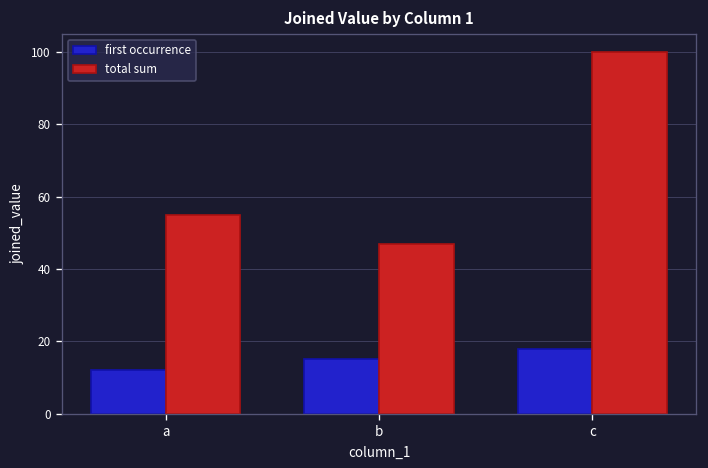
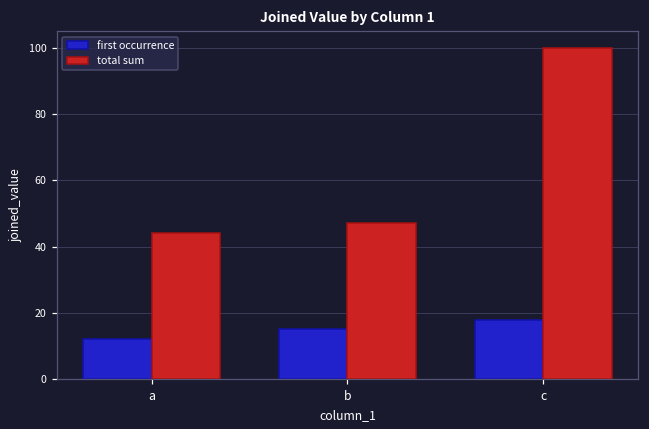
  {
    "first occurrence": {
      "a": 12,
      "b": 15,
      "c": 18
    },
    "total sum": {
-     "a": 55,
+     "a": 44,
      "b": 47,
      "c": 100
    }
  }
